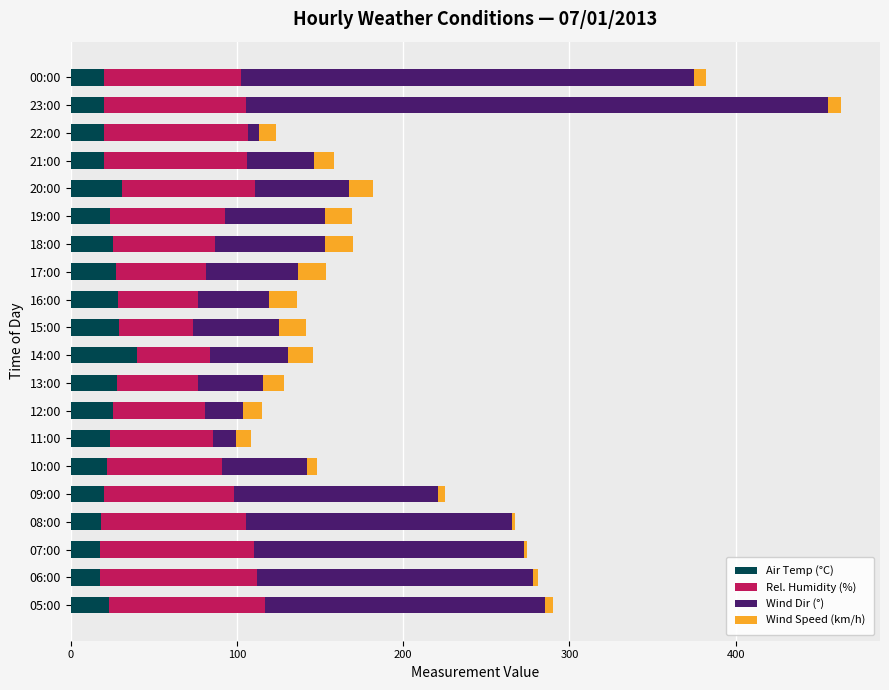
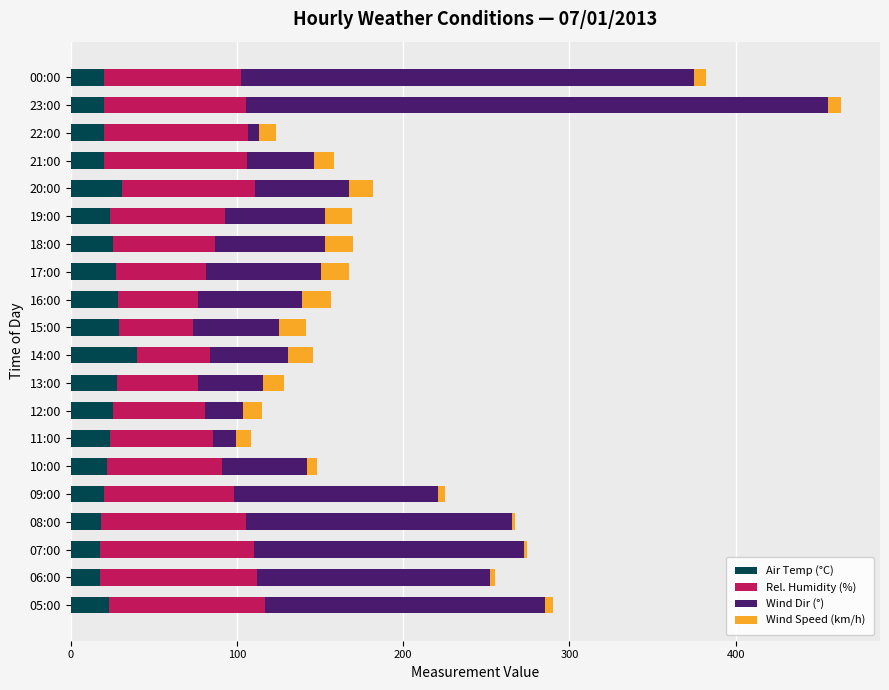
  {
    "Air Temp (°C)": {
      "00:00": 20,
      "23:00": 20,
      "22:00": 20,
      "21:00": 20,
      "20:00": 31,
      "19:00": 24,
      "18:00": 25,
      "17:00": 27,
      "16:00": 28,
      "15:00": 29,
      "14:00": 40,
      "13:00": 28,
      "12:00": 26,
      "11:00": 24,
      "10:00": 22,
      "09:00": 20,
      "08:00": 18,
      "07:00": 18,
      "06:00": 18,
      "05:00": 23
    },
    "Rel. Humidity (%)": {
      "00:00": 82,
      "23:00": 86,
      "22:00": 87,
      "21:00": 86,
      "20:00": 80,
      "19:00": 70,
      "18:00": 62,
      "17:00": 55,
      "16:00": 48,
      "15:00": 44,
      "14:00": 44,
      "13:00": 49,
      "12:00": 55,
      "11:00": 62,
      "10:00": 70,
      "09:00": 78,
      "08:00": 87,
      "07:00": 93,
      "06:00": 95,
      "05:00": 94
    },
    "Wind Dir (°)": {
      "00:00": 273,
      "23:00": 350,
      "22:00": 7,
      "21:00": 40,
      "20:00": 57,
      "19:00": 60,
      "18:00": 66,
-     "17:00": 55,
-     "16:00": 43,
+     "17:00": 69,
+     "16:00": 63,
      "15:00": 52,
      "14:00": 47,
      "13:00": 39,
      "12:00": 23,
      "11:00": 14,
      "10:00": 51,
      "09:00": 123,
      "08:00": 160,
      "07:00": 162,
-     "06:00": 166,
+     "06:00": 140,
      "05:00": 168
    },
    "Wind Speed (km/h)": {
      "00:00": 7,
      "23:00": 8,
      "22:00": 10,
      "21:00": 12,
      "20:00": 14,
      "19:00": 16,
      "18:00": 17,
      "17:00": 17,
      "16:00": 17,
      "15:00": 16,
      "14:00": 15,
      "13:00": 13,
      "12:00": 11,
      "11:00": 9,
      "10:00": 6,
      "09:00": 4,
      "08:00": 2,
      "07:00": 2,
      "06:00": 3,
      "05:00": 5
    }
  }
